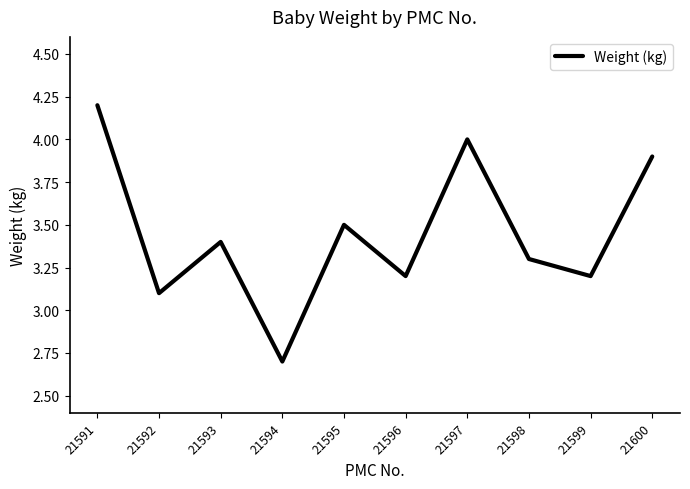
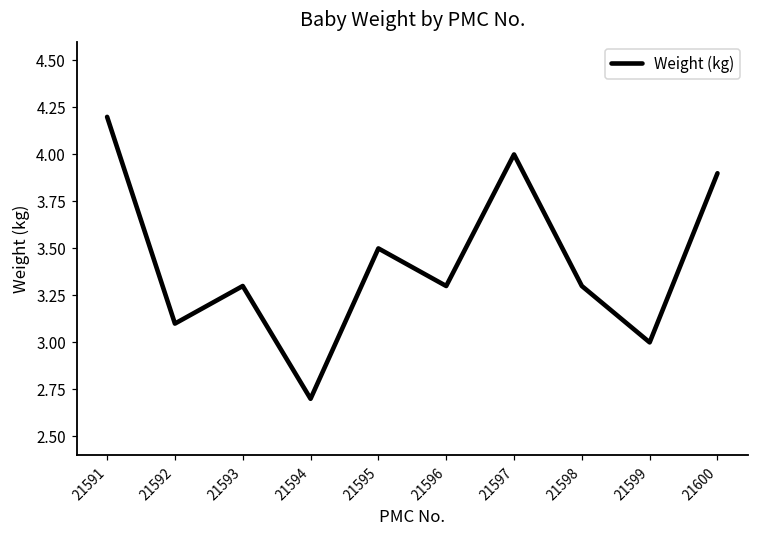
  {
    "21591": 4.2,
    "21592": 3.1,
-   "21593": 3.4,
+   "21593": 3.3,
    "21594": 2.7,
    "21595": 3.5,
-   "21596": 3.2,
+   "21596": 3.3,
    "21597": 4.0,
    "21598": 3.3,
-   "21599": 3.2,
+   "21599": 3.0,
    "21600": 3.9
  }
